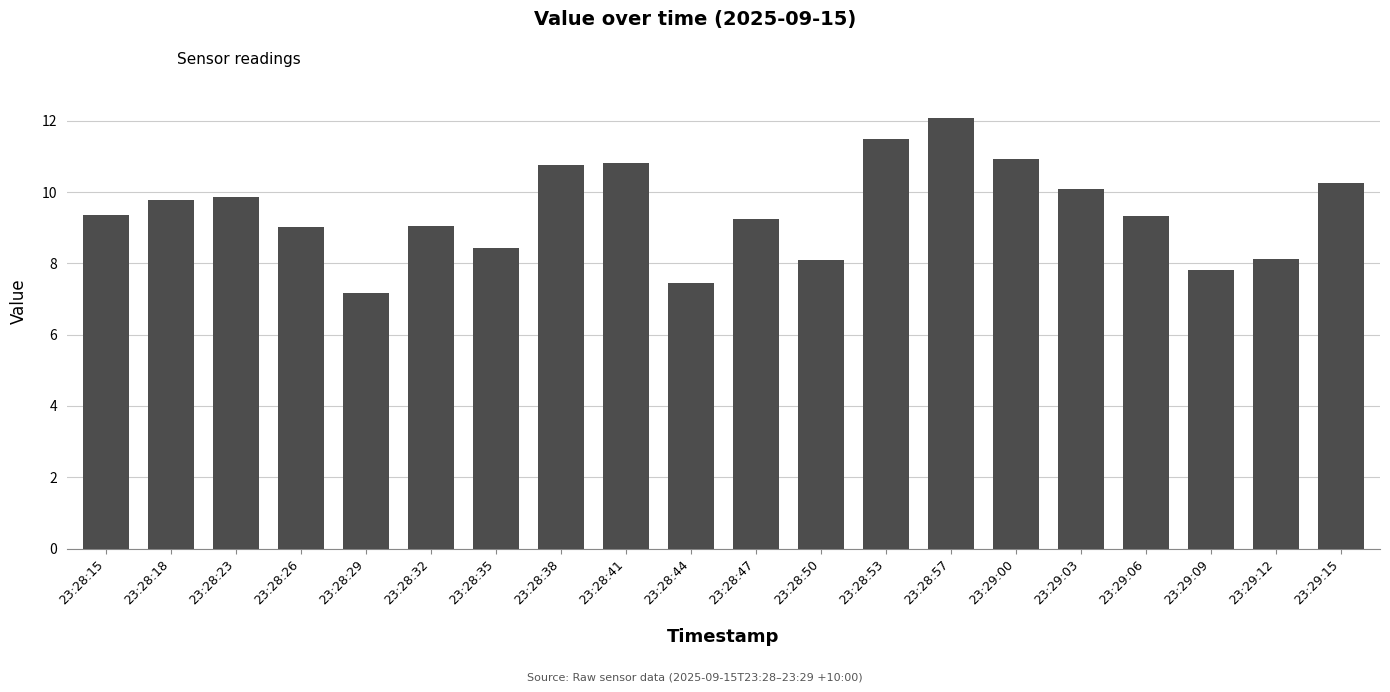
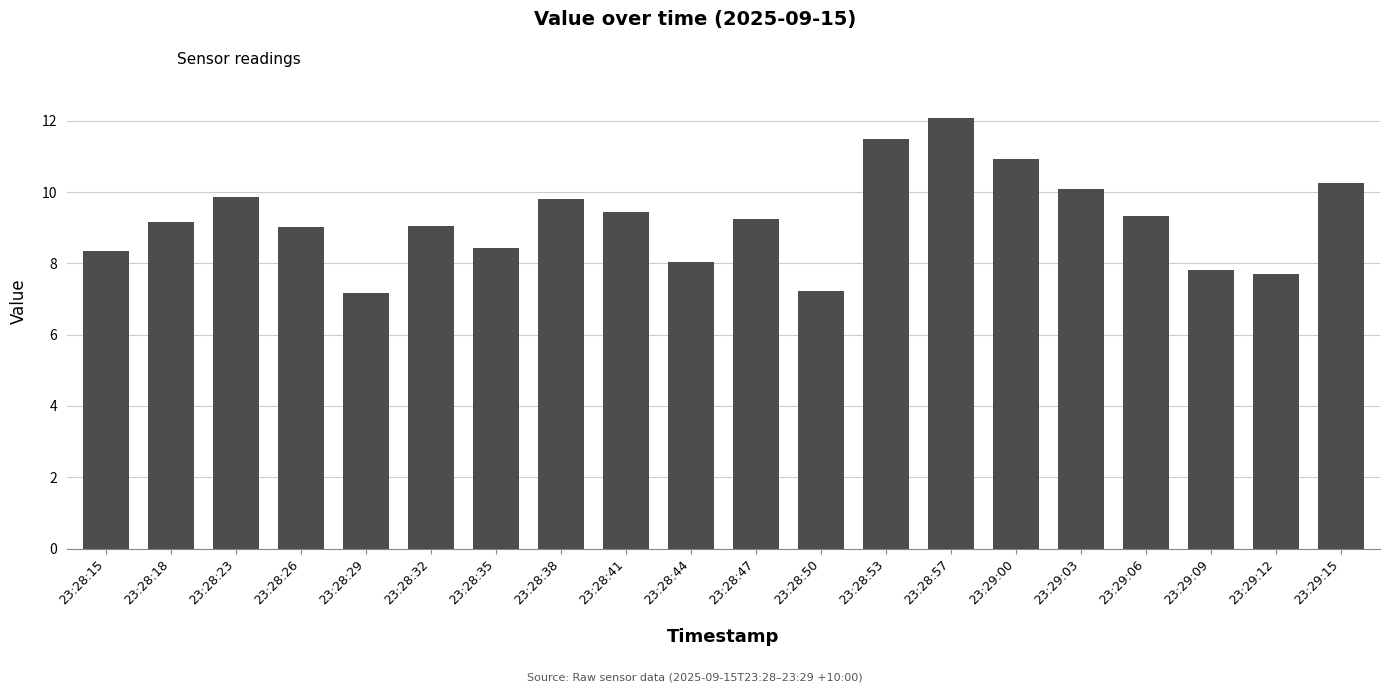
  {
-   "23:28:15": 9.4,
-   "23:28:18": 9.8,
+   "23:28:15": 8.4,
+   "23:28:18": 9.2,
    "23:28:23": 9.8,
    "23:28:26": 9.0,
    "23:28:29": 7.2,
    "23:28:32": 9.1,
    "23:28:35": 8.4,
-   "23:28:38": 10.8,
-   "23:28:41": 10.8,
-   "23:28:44": 7.4,
+   "23:28:38": 9.8,
+   "23:28:41": 9.4,
+   "23:28:44": 8.0,
    "23:28:47": 9.3,
-   "23:28:50": 8.1,
+   "23:28:50": 7.2,
    "23:28:53": 11.5,
    "23:28:57": 12.1,
    "23:29:00": 10.9,
    "23:29:03": 10.1,
    "23:29:06": 9.3,
    "23:29:09": 7.8,
-   "23:29:12": 8.1,
+   "23:29:12": 7.7,
    "23:29:15": 10.2
  }
